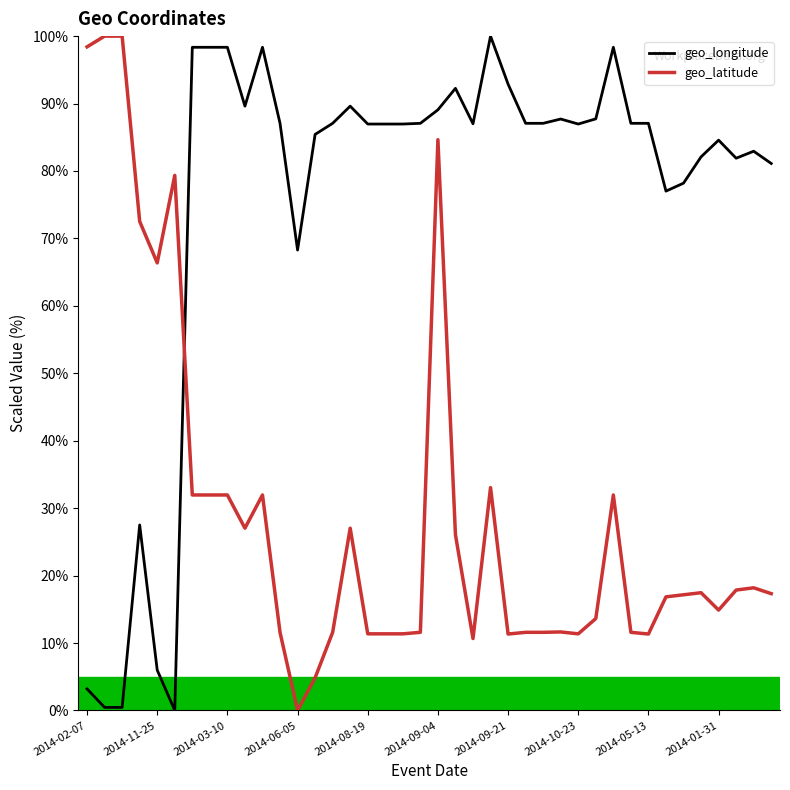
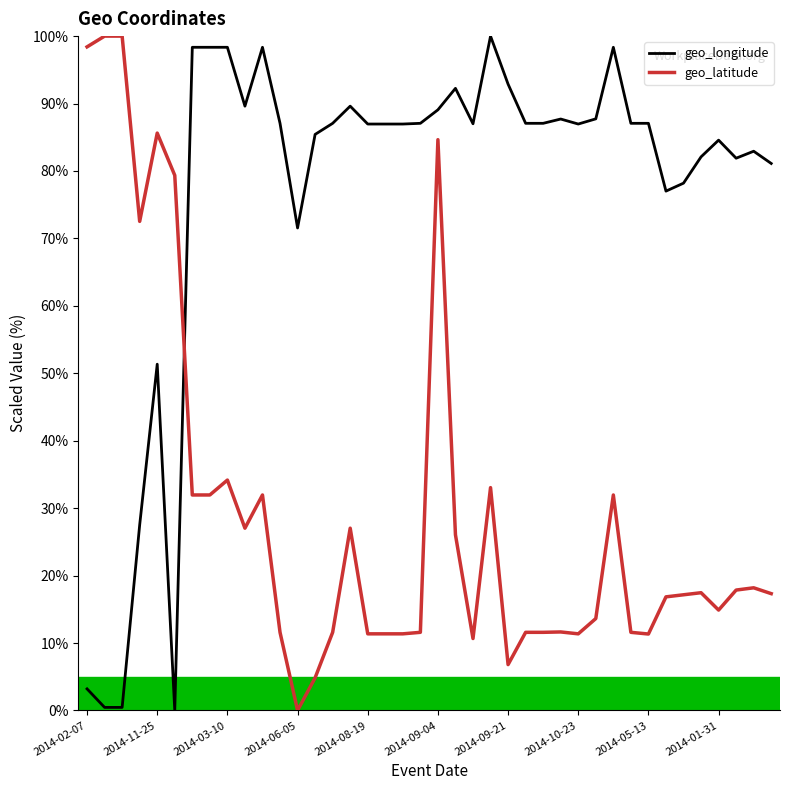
  {
    "geo_longitude": {
-     "2014-11-25": "6%",
+     "2014-11-25": "51%",
      "2014-03-10": "98%",
-     "2014-06-05": "68%",
+     "2014-06-05": "72%",
      "2014-09-04": "89%",
      "2014-09-21": "93%",
      "2014-05-13": "87%",
      "2014-01-31": "85%"
    },
    "geo_latitude": {
      "2014-02-07": "98%",
-     "2014-11-25": "66%",
-     "2014-03-10": "32%",
+     "2014-11-25": "86%",
+     "2014-03-10": "34%",
      "2014-09-04": "85%",
-     "2014-09-21": "11%",
+     "2014-09-21": "7%",
      "2014-05-13": "11%",
      "2014-01-31": "15%"
    }
  }
